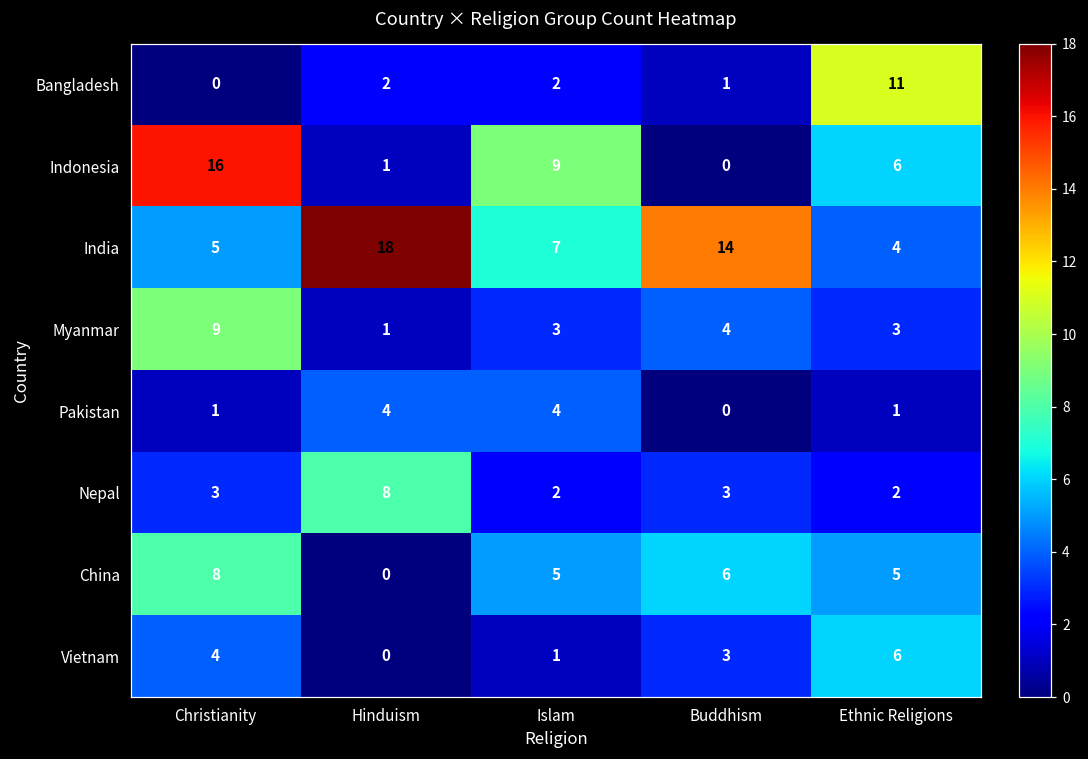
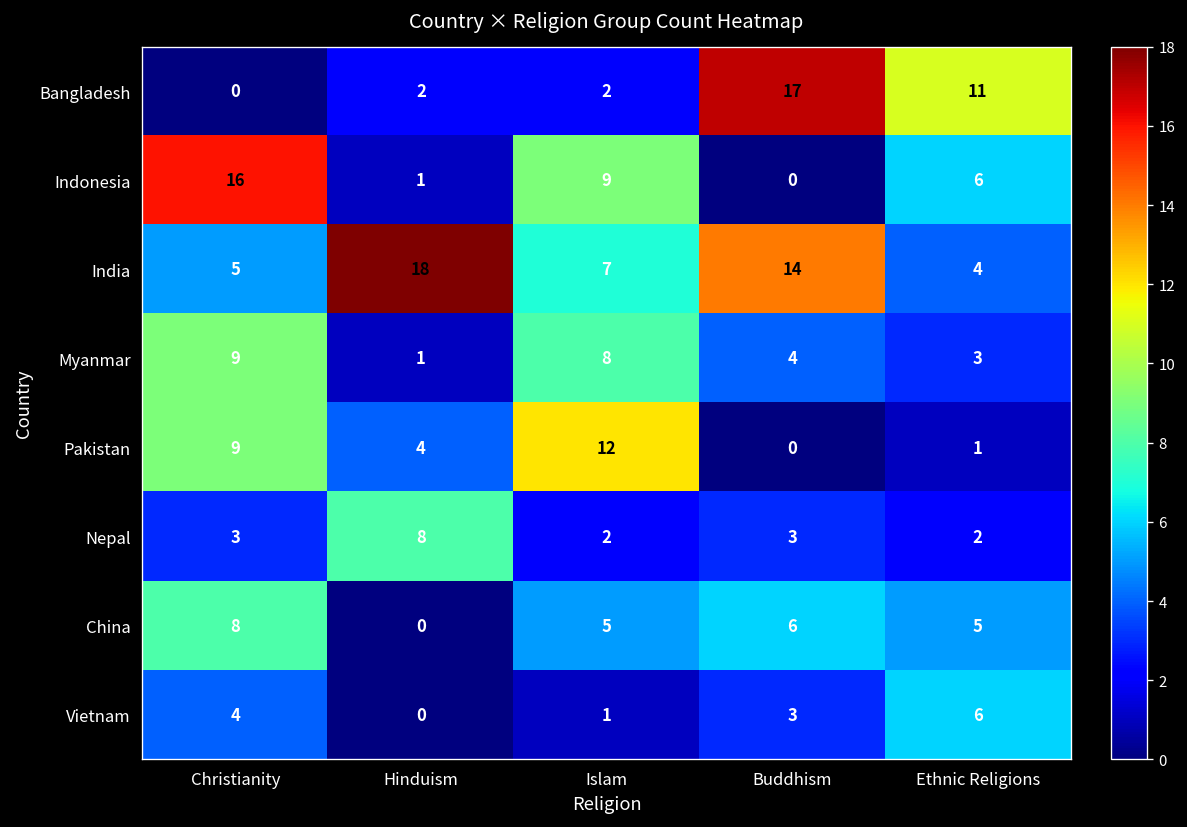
  {
    "Bangladesh": {
      "Christianity": 0,
      "Hinduism": 2,
      "Islam": 2,
-     "Buddhism": 1,
+     "Buddhism": 17,
      "Ethnic Religions": 11
    },
    "Indonesia": {
      "Christianity": 16,
      "Hinduism": 1,
      "Islam": 9,
      "Buddhism": 0,
      "Ethnic Religions": 6
    },
    "India": {
      "Christianity": 5,
      "Hinduism": 18,
      "Islam": 7,
      "Buddhism": 14,
      "Ethnic Religions": 4
    },
    "Myanmar": {
      "Christianity": 9,
      "Hinduism": 1,
-     "Islam": 3,
+     "Islam": 8,
      "Buddhism": 4,
      "Ethnic Religions": 3
    },
    "Pakistan": {
-     "Christianity": 1,
+     "Christianity": 9,
      "Hinduism": 4,
-     "Islam": 4,
+     "Islam": 12,
      "Buddhism": 0,
      "Ethnic Religions": 1
    },
    "Nepal": {
      "Christianity": 3,
      "Hinduism": 8,
      "Islam": 2,
      "Buddhism": 3,
      "Ethnic Religions": 2
    },
    "China": {
      "Christianity": 8,
      "Hinduism": 0,
      "Islam": 5,
      "Buddhism": 6,
      "Ethnic Religions": 5
    },
    "Vietnam": {
      "Christianity": 4,
      "Hinduism": 0,
      "Islam": 1,
      "Buddhism": 3,
      "Ethnic Religions": 6
    }
  }
